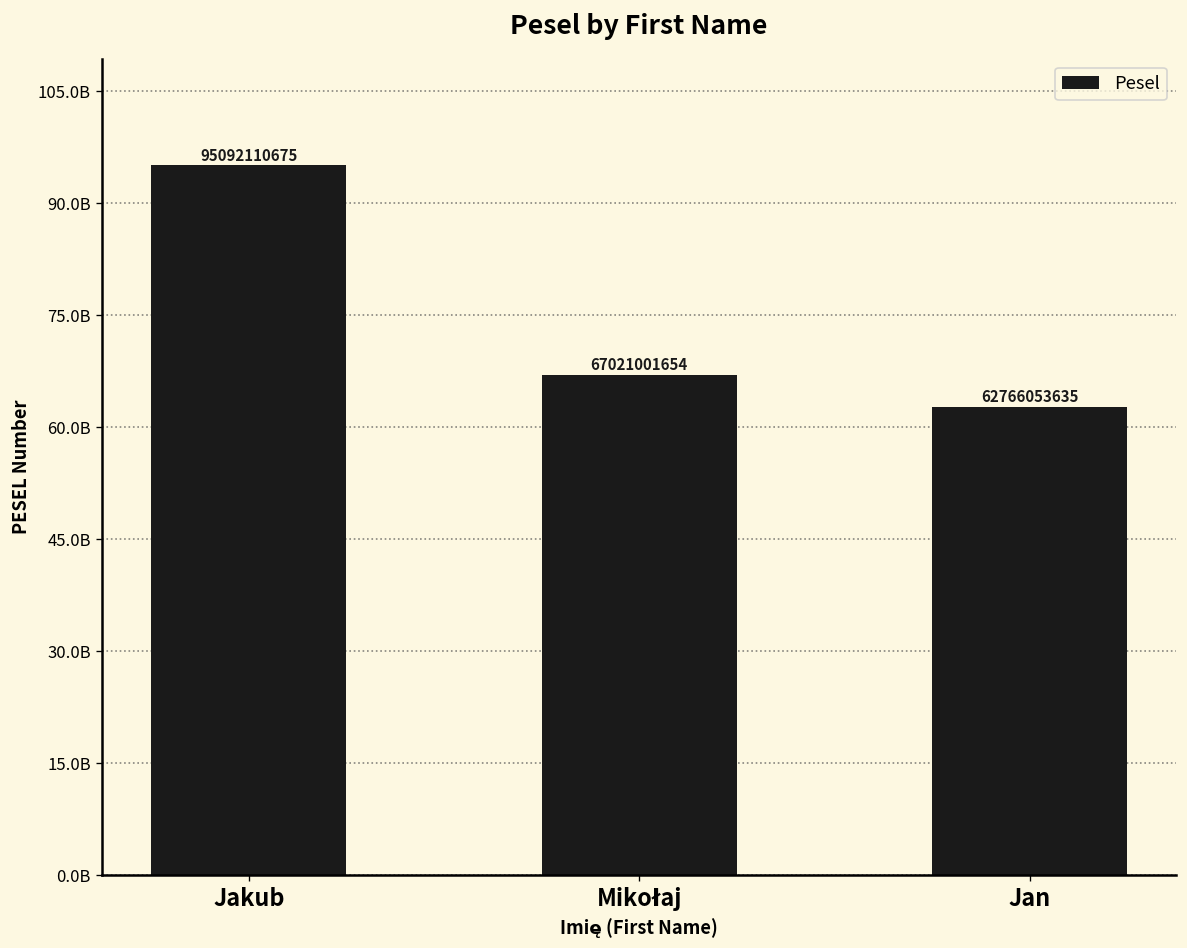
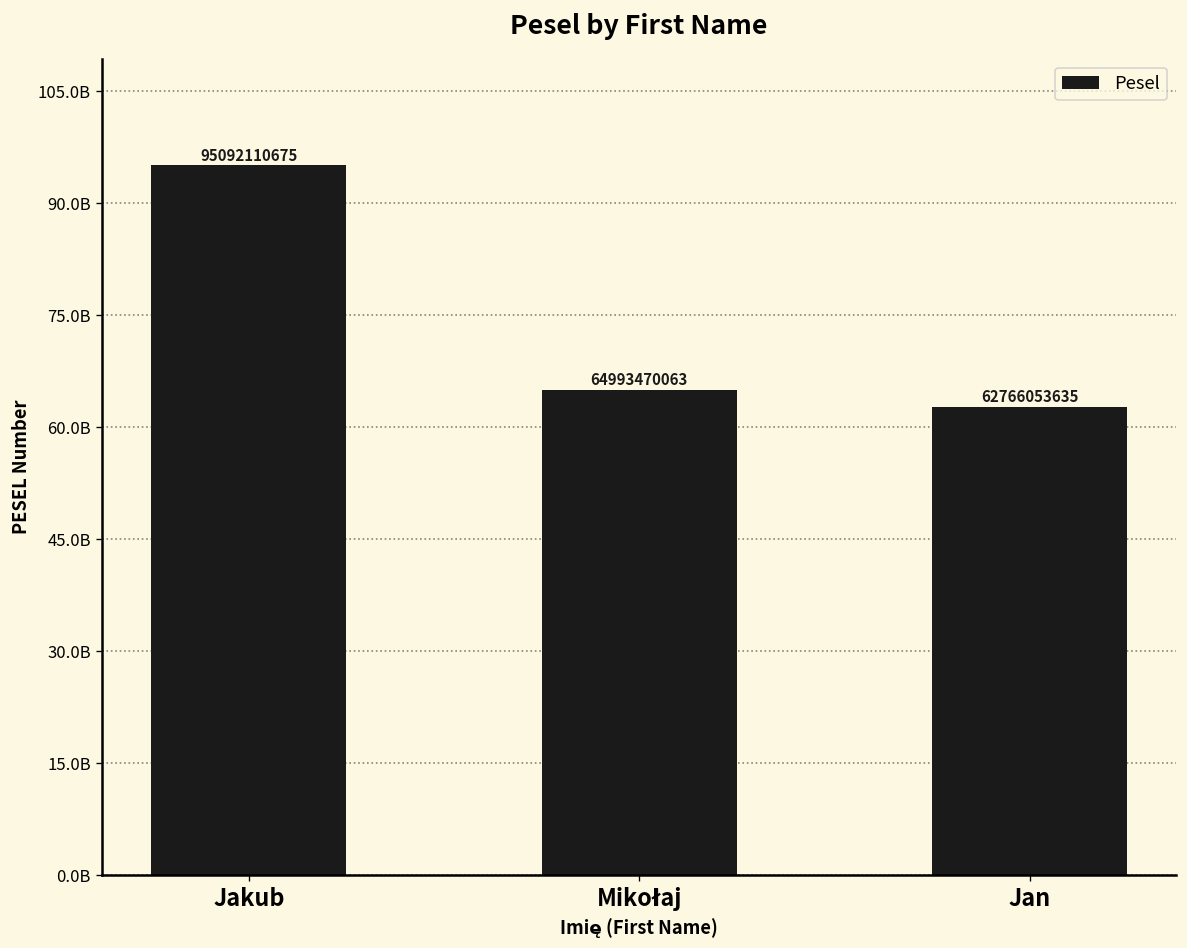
  {
    "Jakub": 95092110675,
-   "Mikołaj": 67021001654,
+   "Mikołaj": 64993470063,
    "Jan": 62766053635
  }
